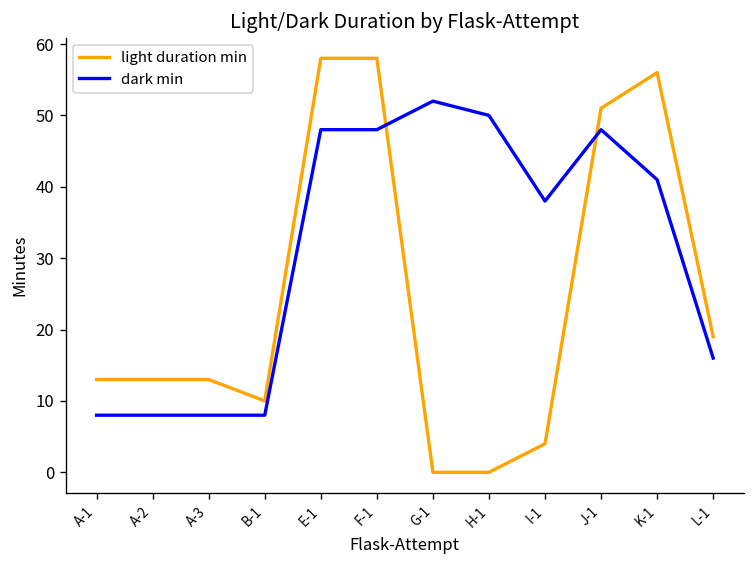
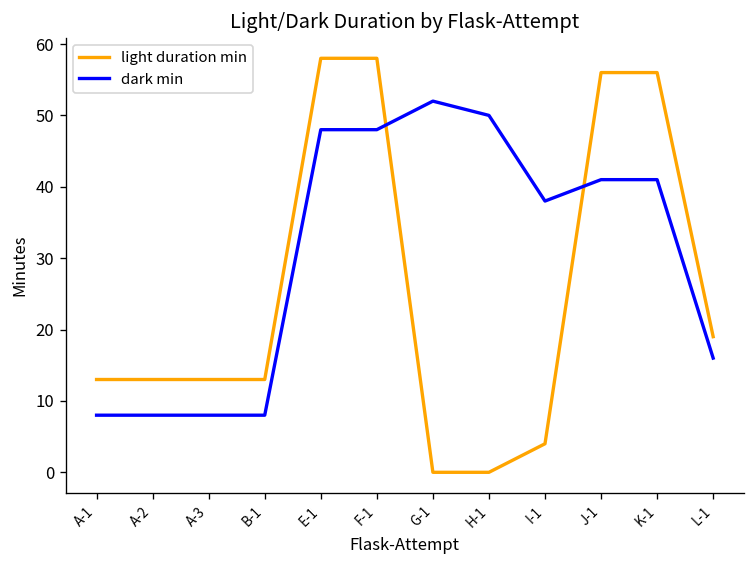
  {
    "light duration min": {
      "A-1": 13,
      "A-2": 13,
      "A-3": 13,
-     "B-1": 10,
+     "B-1": 13,
      "E-1": 58,
      "F-1": 58,
      "G-1": 0,
      "H-1": 0,
      "I-1": 4,
-     "J-1": 51,
+     "J-1": 56,
      "K-1": 56,
      "L-1": 19
    },
    "dark min": {
      "A-1": 8,
      "A-2": 8,
      "A-3": 8,
      "B-1": 8,
      "E-1": 48,
      "F-1": 48,
      "G-1": 52,
      "H-1": 50,
      "I-1": 38,
-     "J-1": 48,
+     "J-1": 41,
      "K-1": 41,
      "L-1": 16
    }
  }
